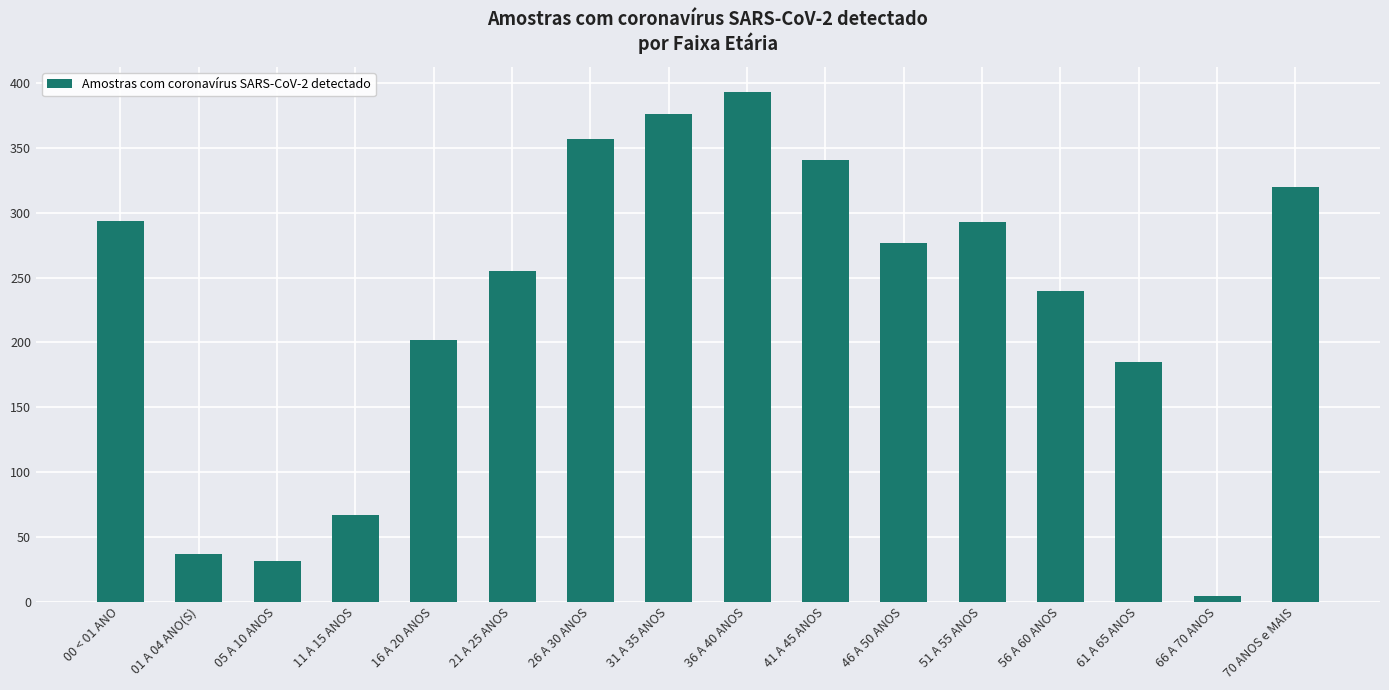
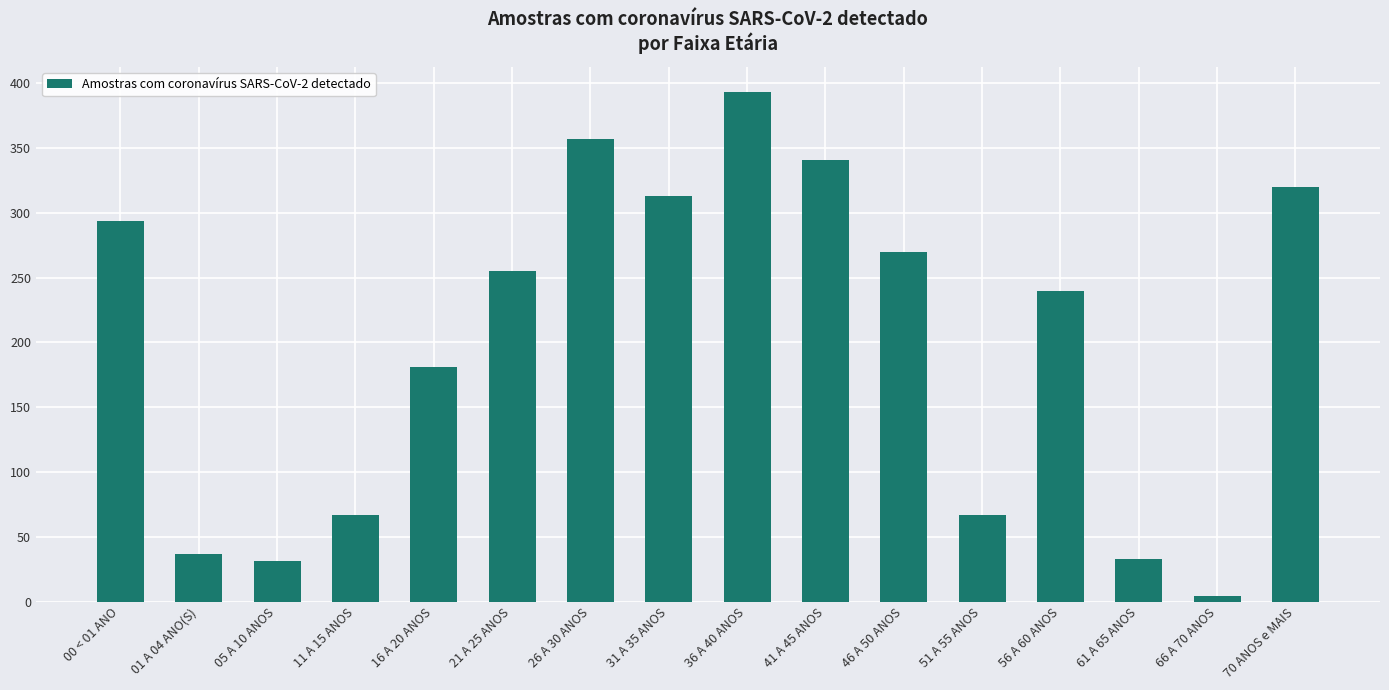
  {
    "00 < 01 ANO": 294,
    "01 A 04 ANO(S)": 37,
    "05 A 10 ANOS": 31,
    "11 A 15 ANOS": 67,
-   "16 A 20 ANOS": 202,
+   "16 A 20 ANOS": 181,
    "21 A 25 ANOS": 255,
    "26 A 30 ANOS": 357,
-   "31 A 35 ANOS": 376,
+   "31 A 35 ANOS": 313,
    "36 A 40 ANOS": 393,
    "41 A 45 ANOS": 341,
-   "46 A 50 ANOS": 277,
-   "51 A 55 ANOS": 293,
+   "46 A 50 ANOS": 270,
+   "51 A 55 ANOS": 67,
    "56 A 60 ANOS": 240,
-   "61 A 65 ANOS": 185,
+   "61 A 65 ANOS": 33,
    "66 A 70 ANOS": 4,
    "70 ANOS e MAIS": 320
  }
